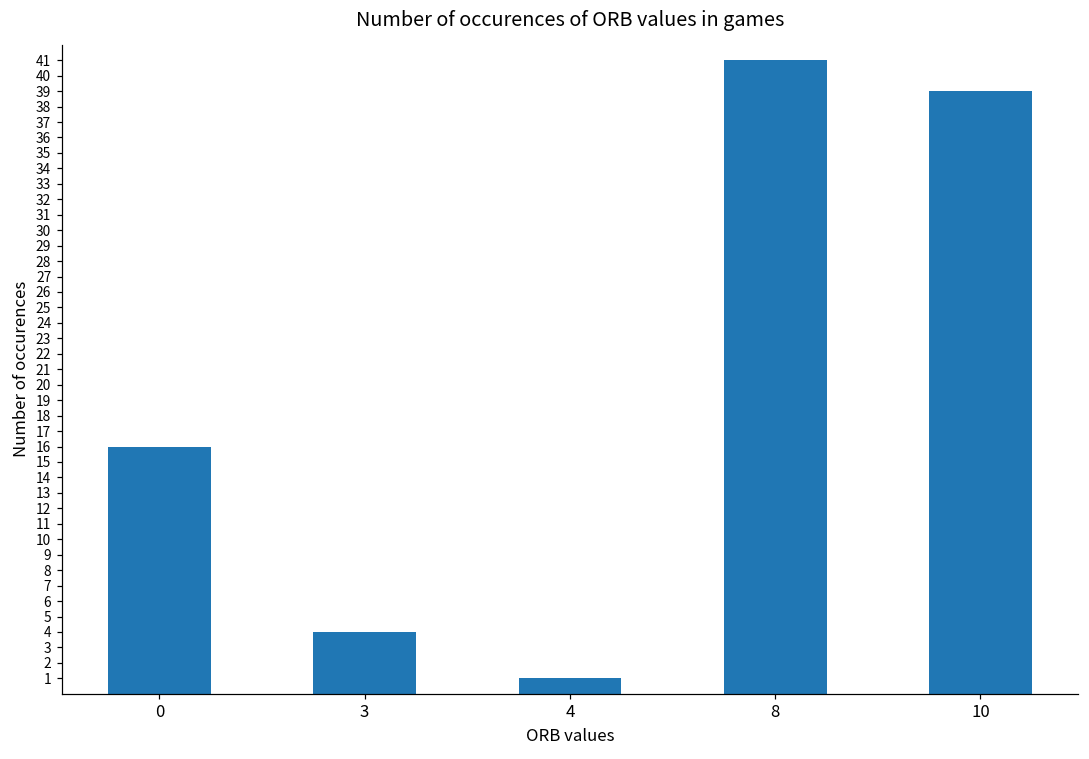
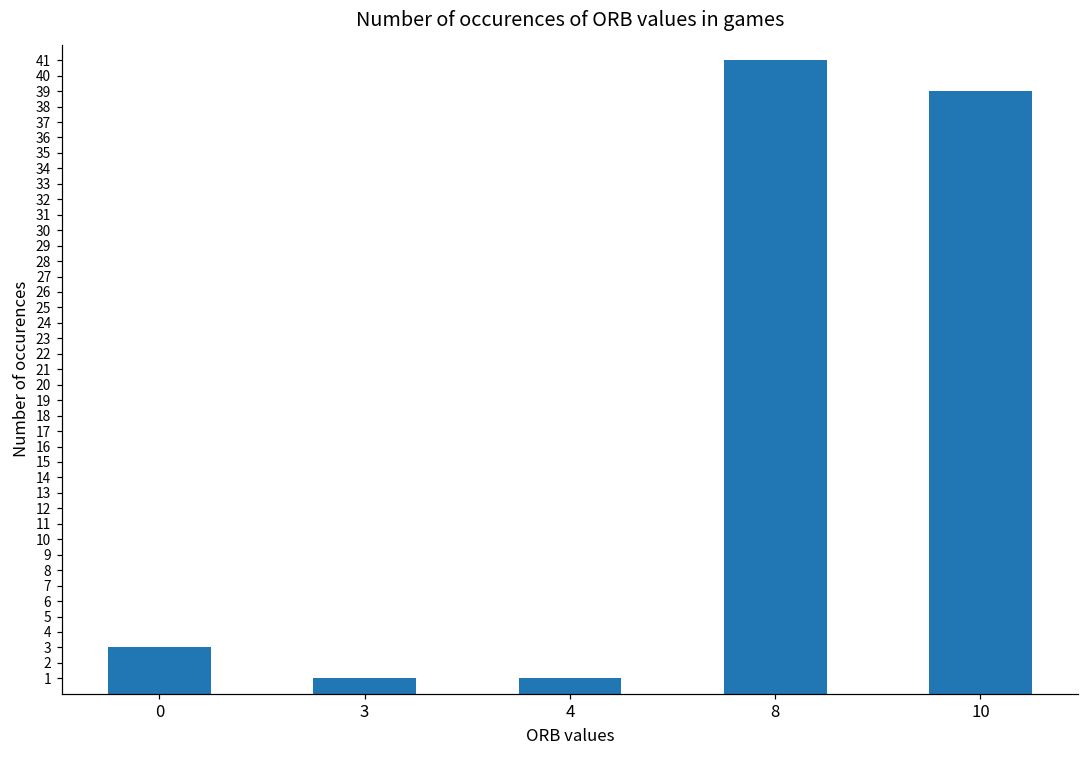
  {
-   "0": 16,
-   "3": 4,
+   "0": 3,
+   "3": 1,
    "4": 1,
    "8": 41,
    "10": 39
  }
